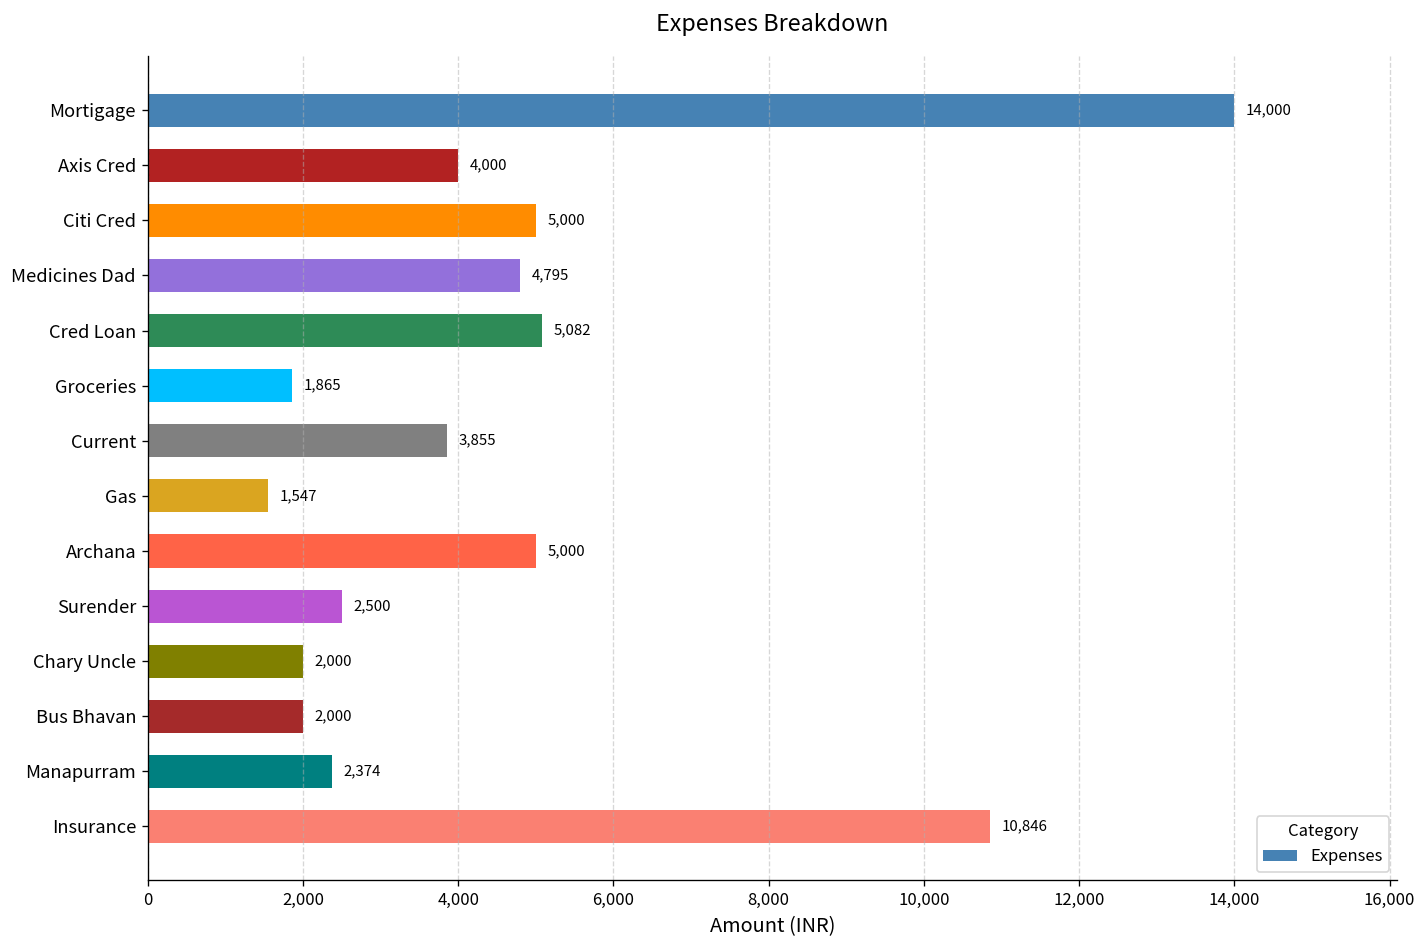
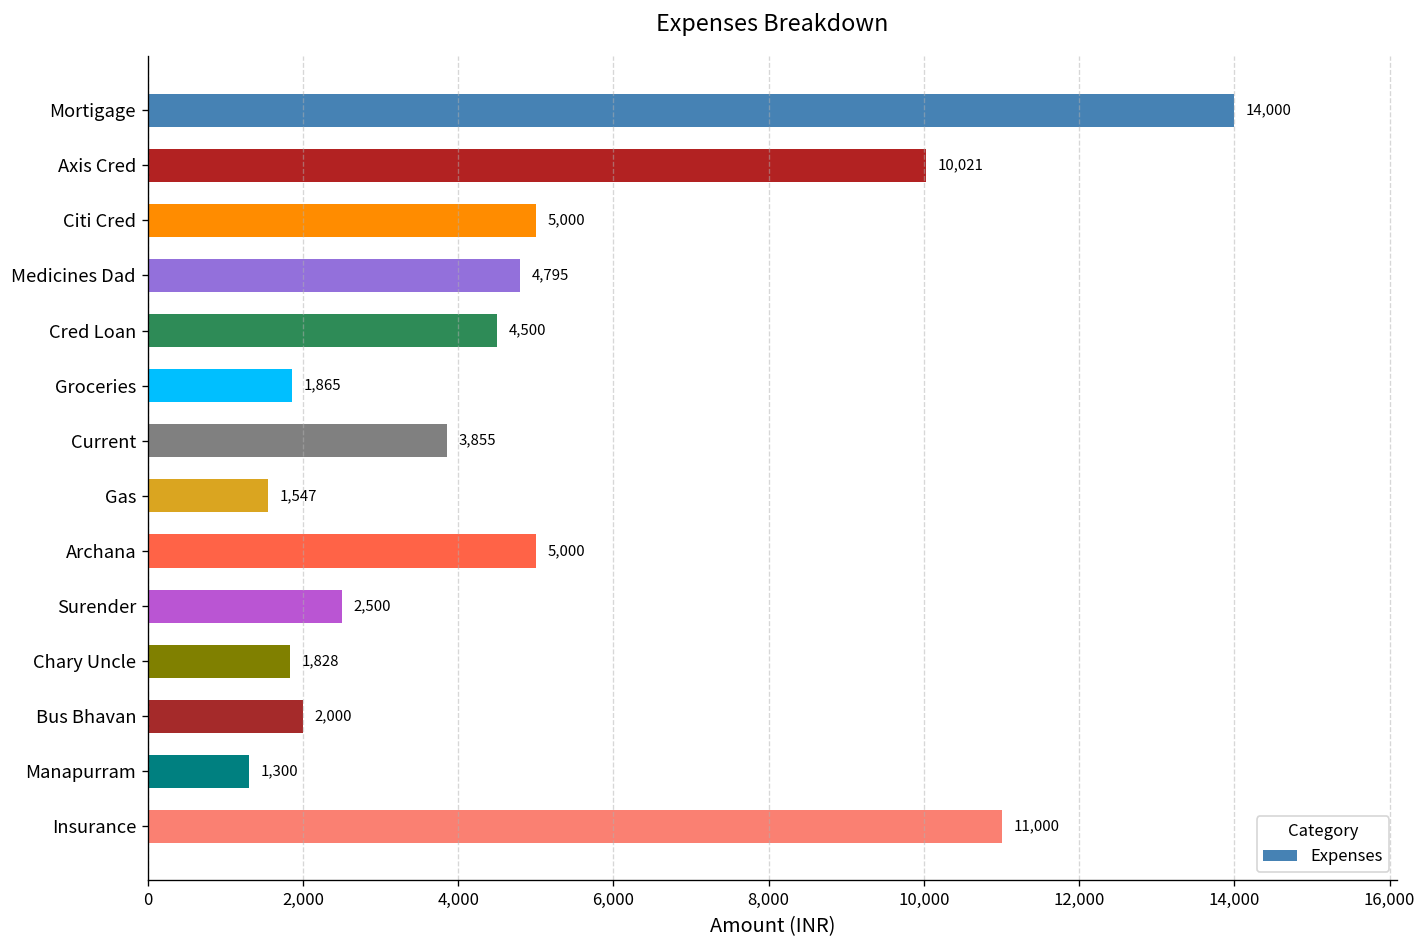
  {
    "Mortigage": "14,000",
-   "Axis Cred": "4,000",
+   "Axis Cred": "10,021",
    "Citi Cred": "5,000",
    "Medicines Dad": "4,795",
-   "Cred Loan": "5,082",
+   "Cred Loan": "4,500",
    "Groceries": "1,865",
    "Current": "3,855",
    "Gas": "1,547",
    "Archana": "5,000",
    "Surender": "2,500",
-   "Chary Uncle": "2,000",
+   "Chary Uncle": "1,828",
    "Bus Bhavan": "2,000",
-   "Manapurram": "2,374",
-   "Insurance": "10,846"
+   "Manapurram": "1,300",
+   "Insurance": "11,000"
  }
